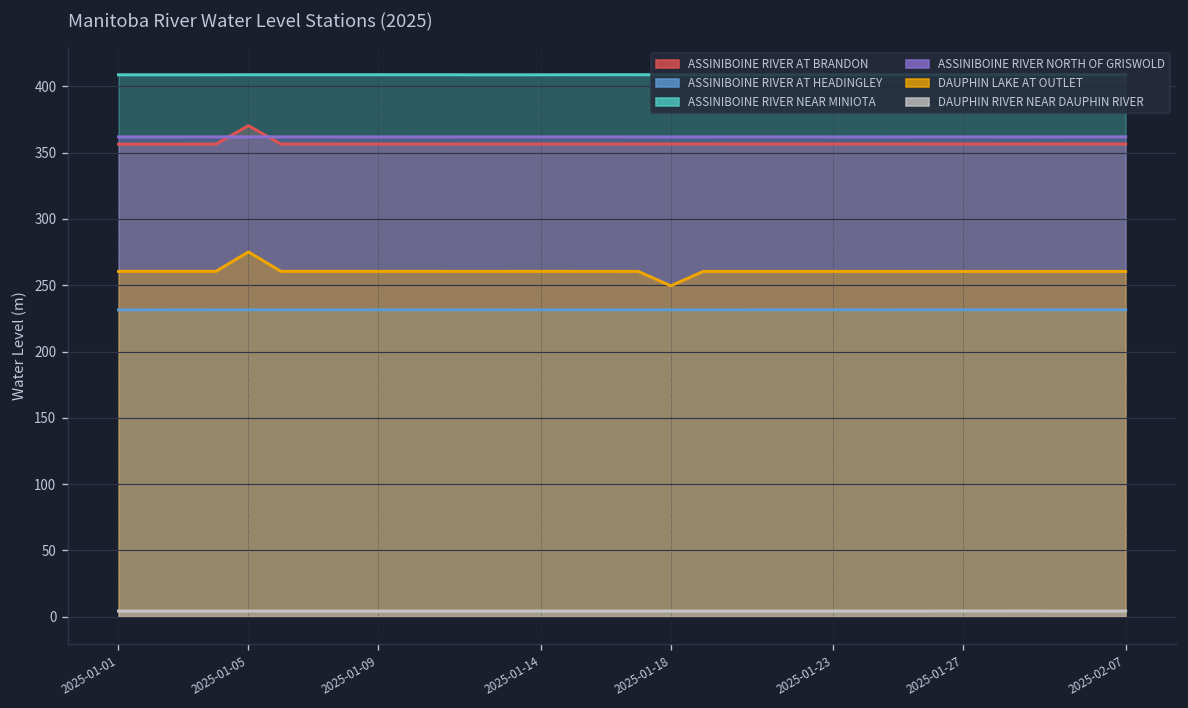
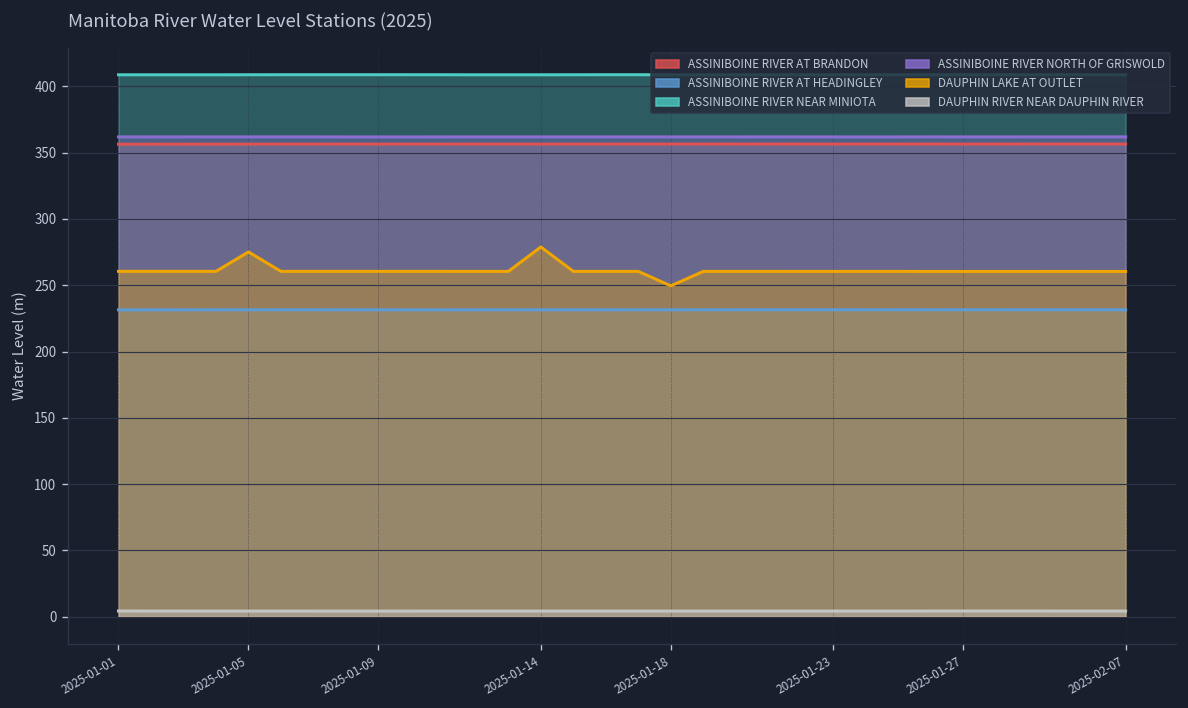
  {
    "ASSINIBOINE RIVER AT BRANDON": {
      "2025-01-01": 356,
-     "2025-01-05": 370,
+     "2025-01-05": 357,
      "2025-01-09": 357,
      "2025-01-14": 357,
      "2025-01-18": 357,
      "2025-01-23": 357,
      "2025-01-27": 357,
      "2025-02-07": 357
    },
    "DAUPHIN LAKE AT OUTLET": {
      "2025-01-01": 261,
      "2025-01-05": 275,
      "2025-01-09": 260,
-     "2025-01-14": 260,
+     "2025-01-14": 279,
      "2025-01-18": 250,
      "2025-01-23": 260,
      "2025-01-27": 260,
      "2025-02-07": 260
    }
  }
